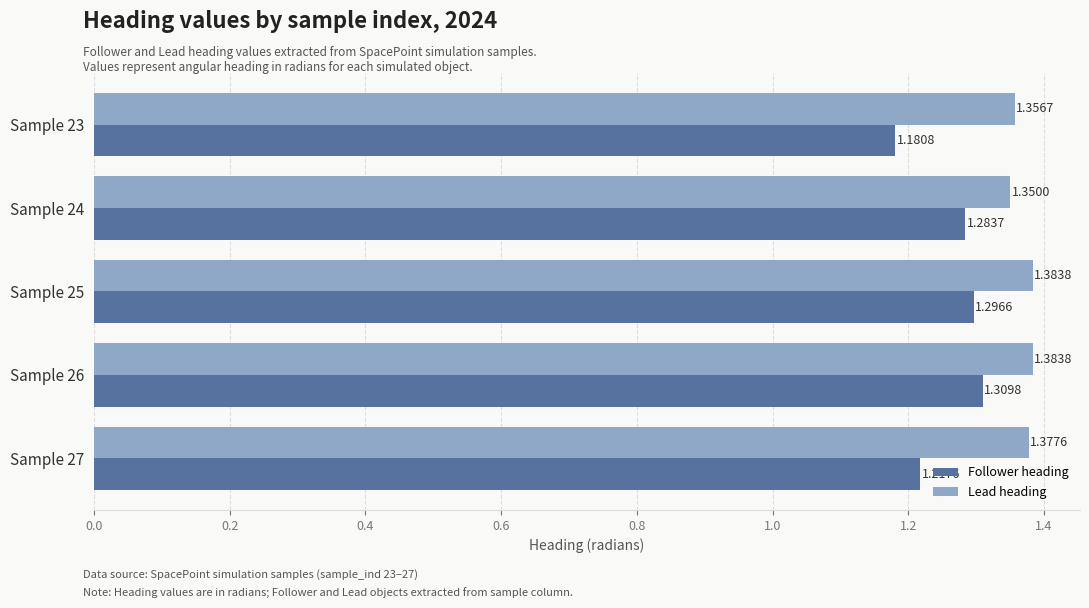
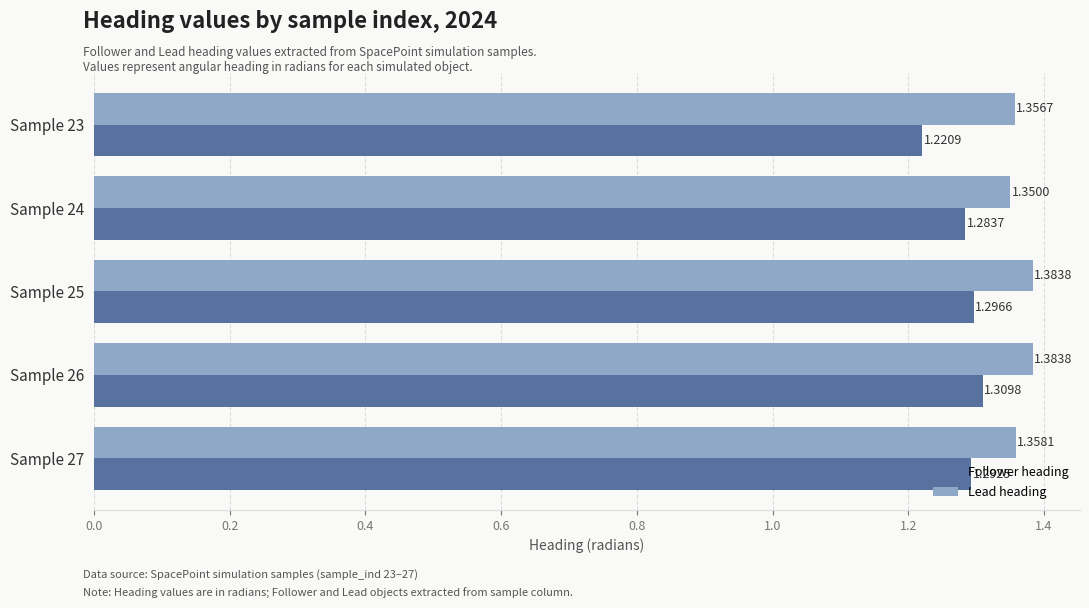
  {
    "Follower heading": {
-     "Sample 23": 1.1808,
+     "Sample 23": 1.2209,
      "Sample 24": 1.2837,
      "Sample 25": 1.2966,
      "Sample 26": 1.3098,
-     "Sample 27": 1.2176
+     "Sample 27": 1.2925
    },
    "Lead heading": {
      "Sample 23": 1.3567,
      "Sample 24": 1.3500,
      "Sample 25": 1.3838,
      "Sample 26": 1.3838,
-     "Sample 27": 1.3776
+     "Sample 27": 1.3581
    }
  }
